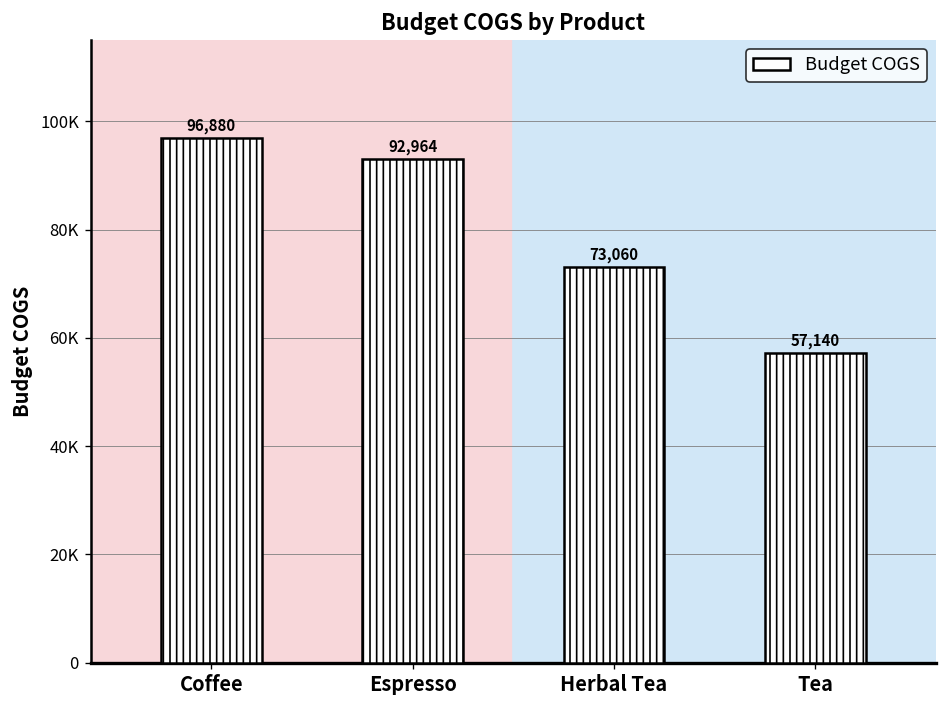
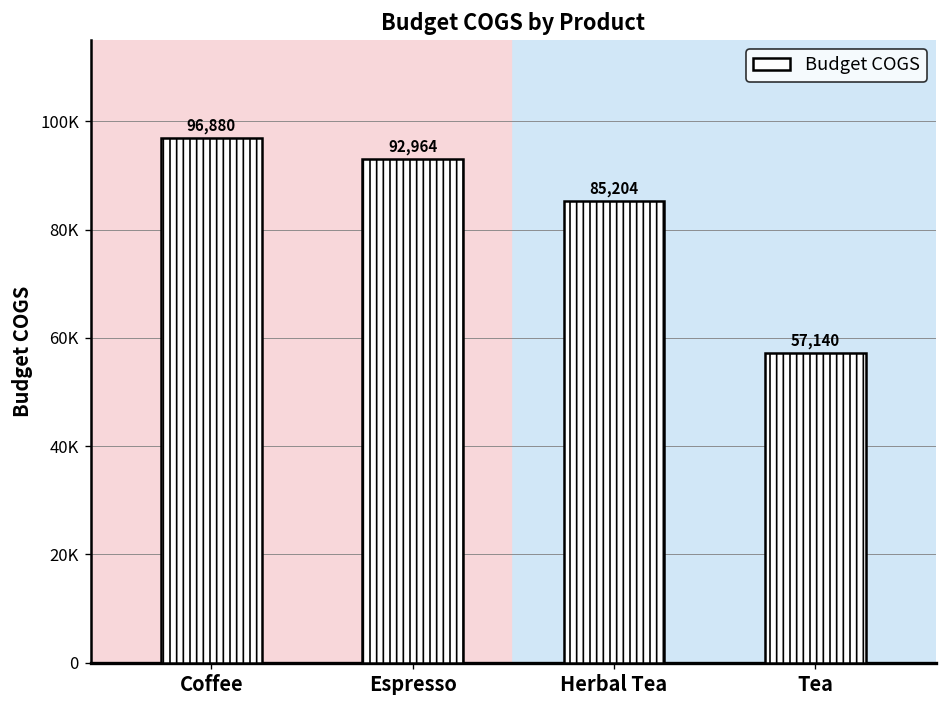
  {
    "Coffee": "96,880",
    "Espresso": "92,964",
-   "Herbal Tea": "73,060",
+   "Herbal Tea": "85,204",
    "Tea": "57,140"
  }
